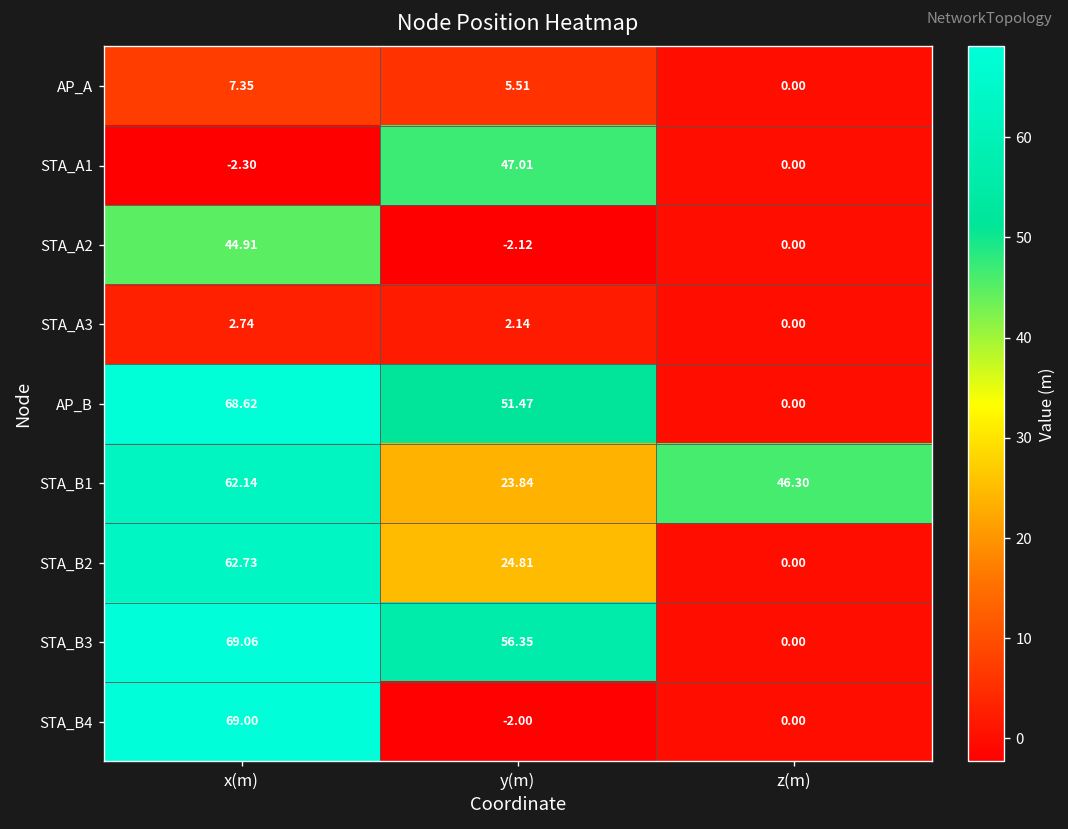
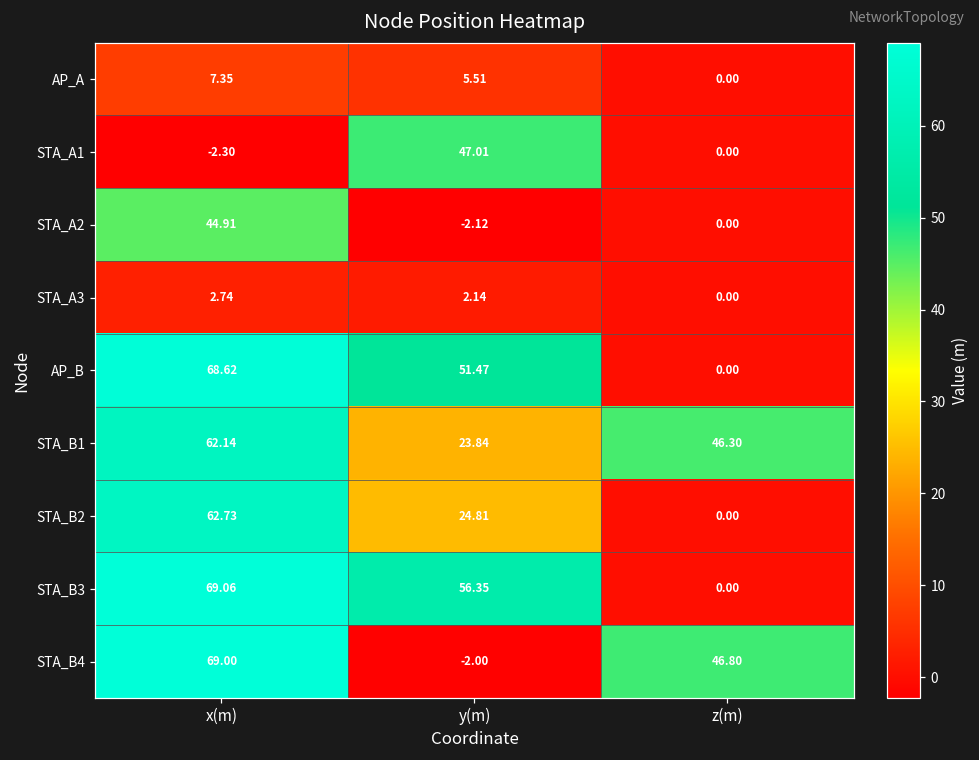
  {
    "AP_A": {
      "x(m)": 7.35,
      "y(m)": 5.51,
      "z(m)": 0.00
    },
    "STA_A1": {
      "x(m)": -2.30,
      "y(m)": 47.01,
      "z(m)": 0.00
    },
    "STA_A2": {
      "x(m)": 44.91,
      "y(m)": -2.12,
      "z(m)": 0.00
    },
    "STA_A3": {
      "x(m)": 2.74,
      "y(m)": 2.14,
      "z(m)": 0.00
    },
    "AP_B": {
      "x(m)": 68.62,
      "y(m)": 51.47,
      "z(m)": 0.00
    },
    "STA_B1": {
      "x(m)": 62.14,
      "y(m)": 23.84,
      "z(m)": 46.30
    },
    "STA_B2": {
      "x(m)": 62.73,
      "y(m)": 24.81,
      "z(m)": 0.00
    },
    "STA_B3": {
      "x(m)": 69.06,
      "y(m)": 56.35,
      "z(m)": 0.00
    },
    "STA_B4": {
      "x(m)": 69.00,
      "y(m)": -2.00,
-     "z(m)": 0.00
+     "z(m)": 46.80
    }
  }
